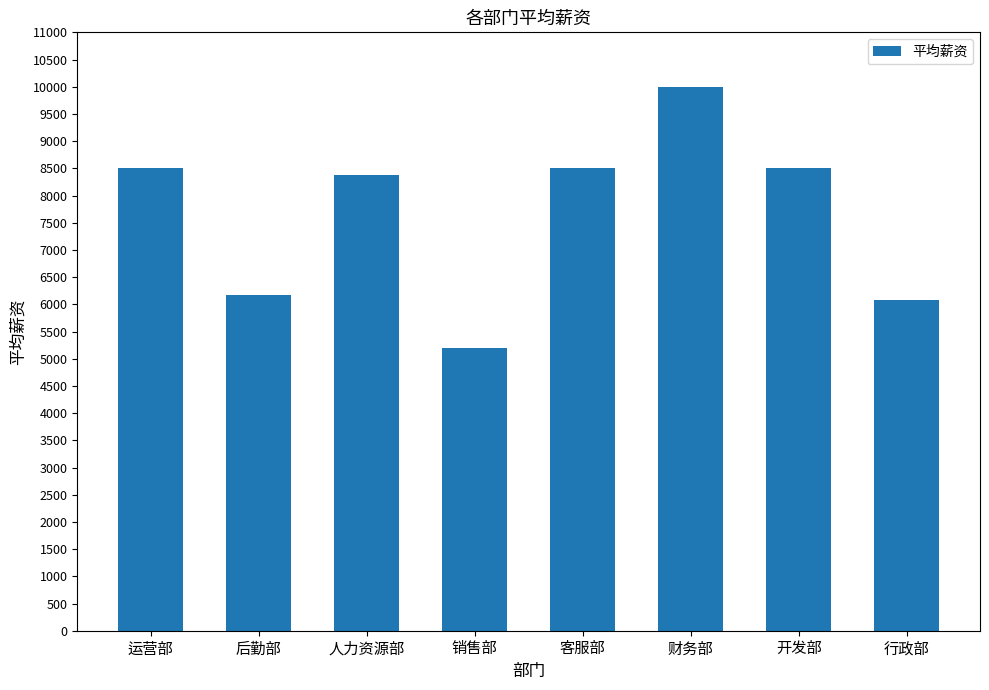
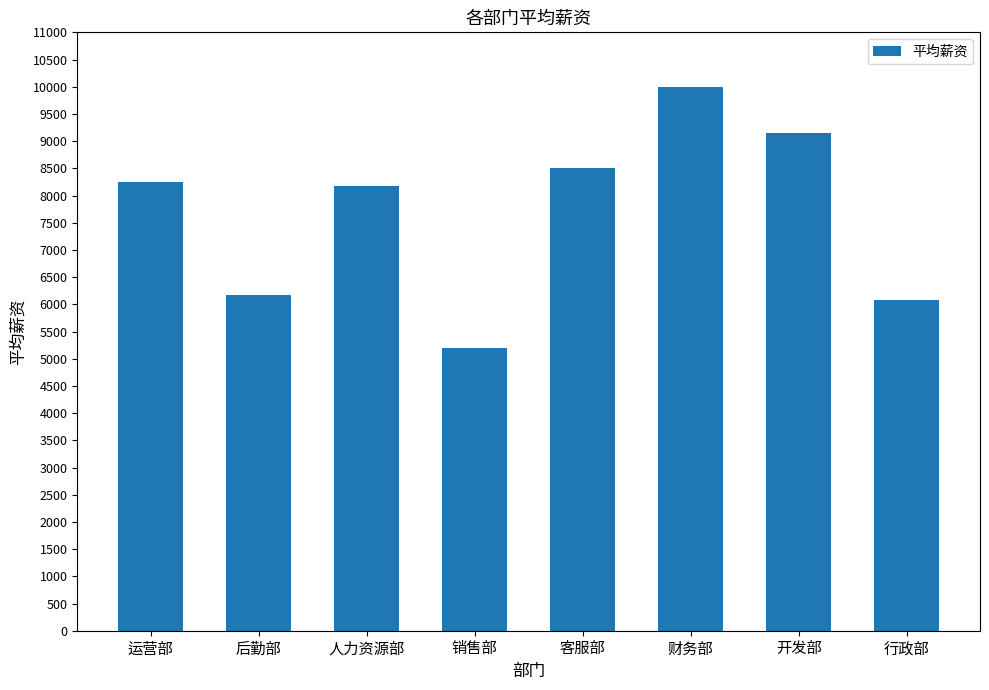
  {
-   "运营部": 8500,
+   "运营部": 8300,
    "后勤部": 6200,
-   "人力资源部": 8400,
+   "人力资源部": 8200,
    "销售部": 5200,
    "客服部": 8500,
    "财务部": 10000,
-   "开发部": 8500,
+   "开发部": 9100,
    "行政部": 6100
  }
